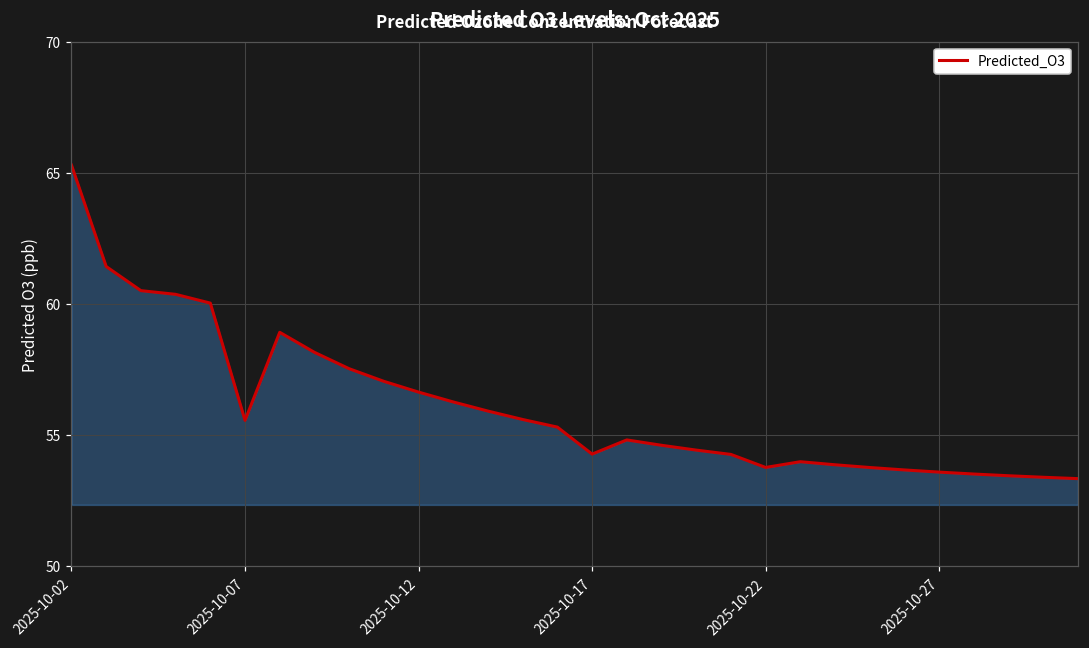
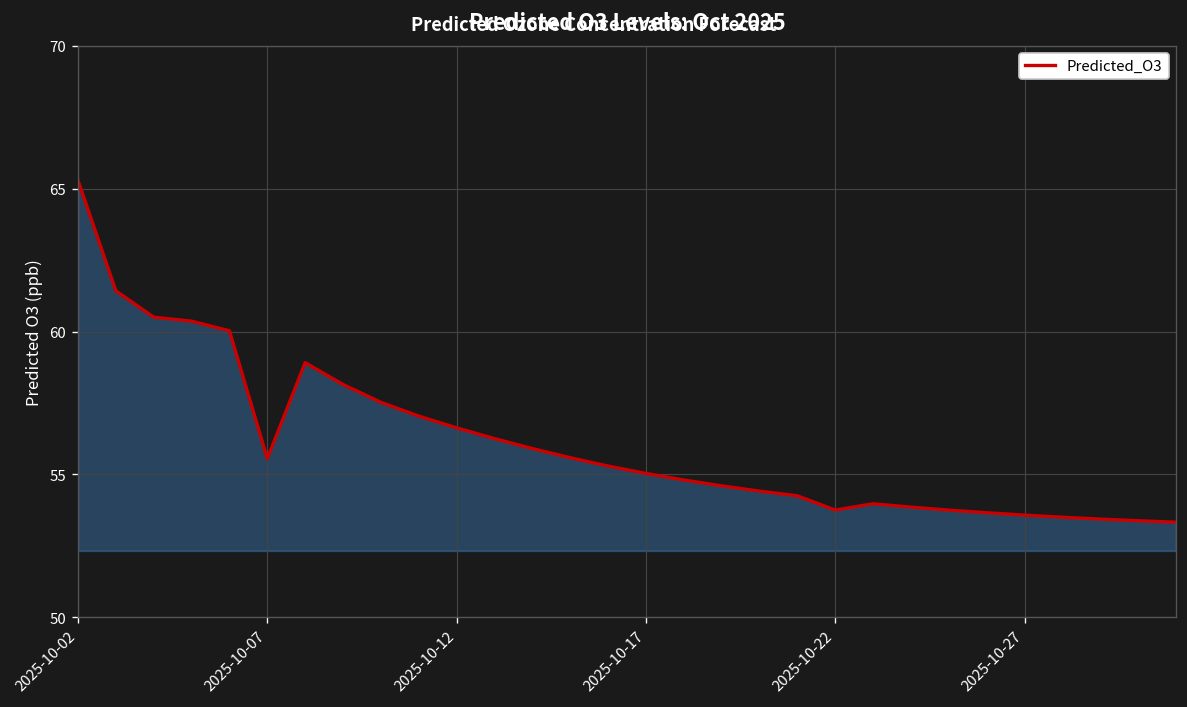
  {
    "2025-10-02": 65.3,
    "2025-10-07": 55.6,
    "2025-10-12": 56.6,
-   "2025-10-17": 54.3,
+   "2025-10-17": 55.0,
    "2025-10-22": 53.8,
    "2025-10-27": 53.6
  }
